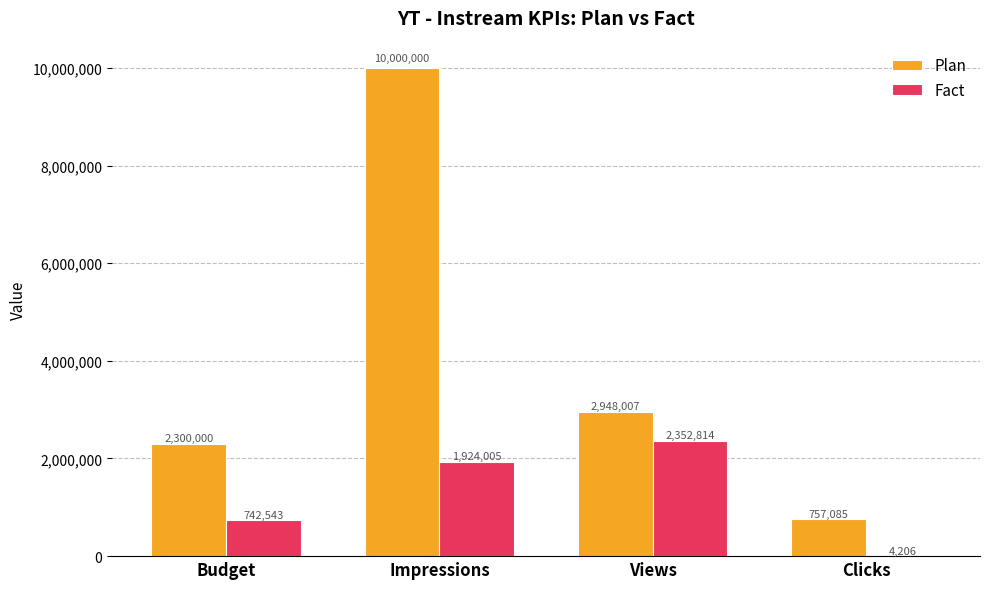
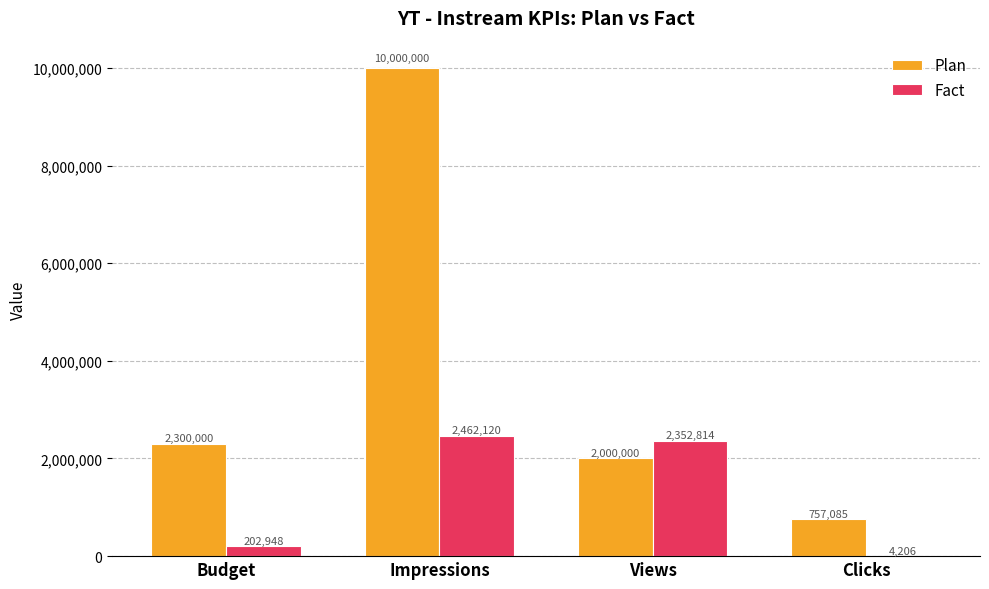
  {
    "Plan": {
      "Budget": "2,300,000",
      "Impressions": "10,000,000",
-     "Views": "2,948,007",
+     "Views": "2,000,000",
      "Clicks": "757,085"
    },
    "Fact": {
-     "Budget": "742,543",
-     "Impressions": "1,924,005",
+     "Budget": "202,948",
+     "Impressions": "2,462,120",
      "Views": "2,352,814",
      "Clicks": "4,206"
    }
  }
